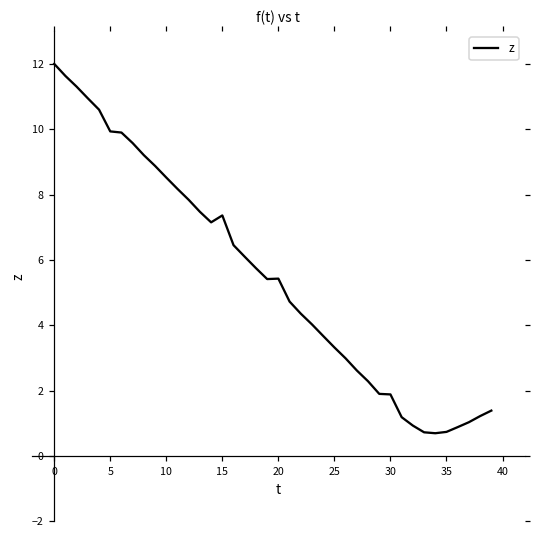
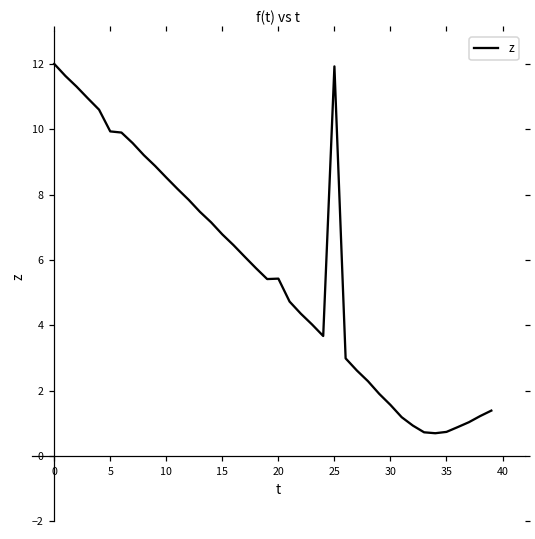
  {
    "0": 12.0,
    "5": 9.9,
    "10": 8.5,
-   "15": 7.4,
+   "15": 6.8,
    "20": 5.4,
-   "25": 3.3,
-   "30": 1.9,
+   "25": 11.9,
+   "30": 1.6,
    "35": 0.7
  }
